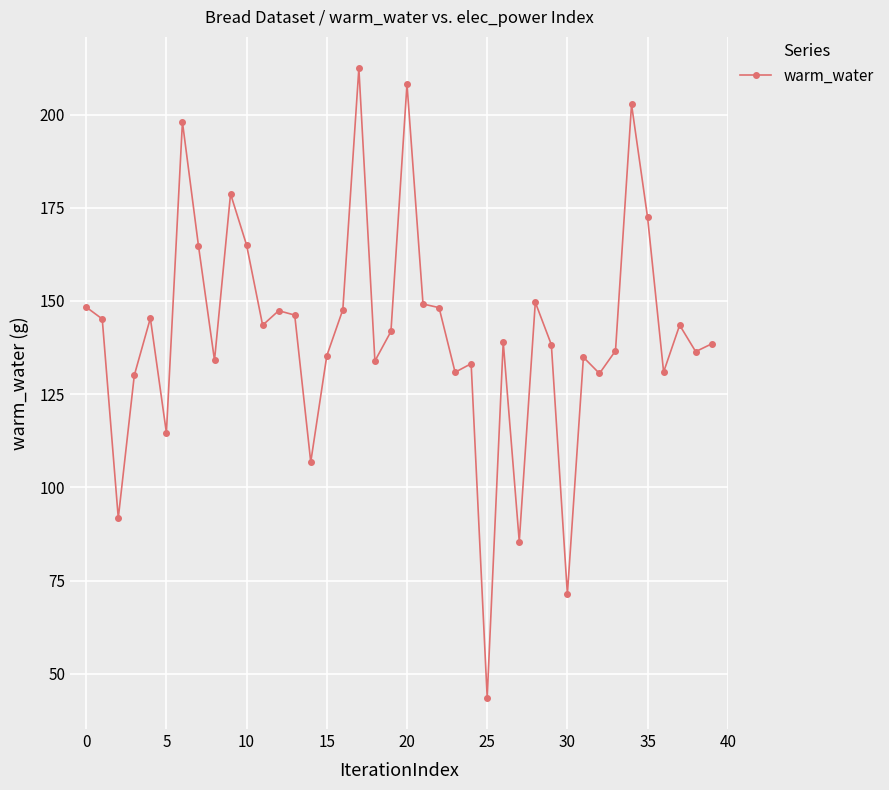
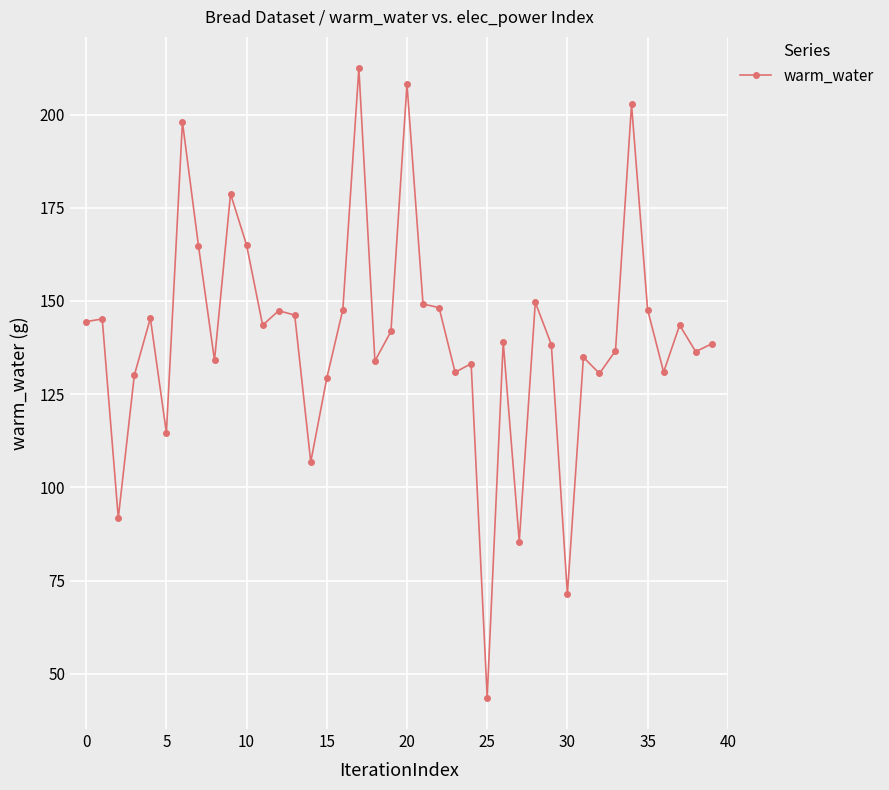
  {
-   "0": 148,
+   "0": 144,
    "5": 115,
    "10": 165,
-   "15": 135,
+   "15": 129,
    "20": 208,
    "25": 44,
    "30": 71,
-   "35": 172
+   "35": 148
  }
